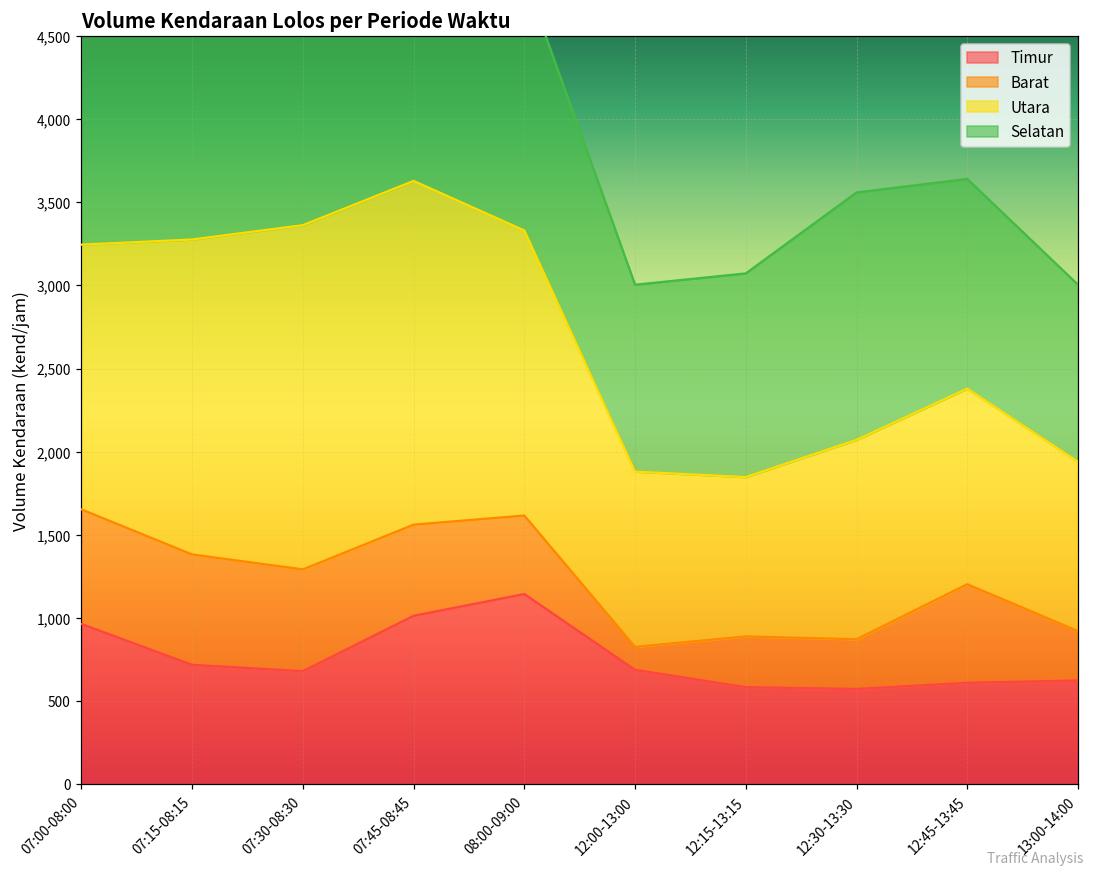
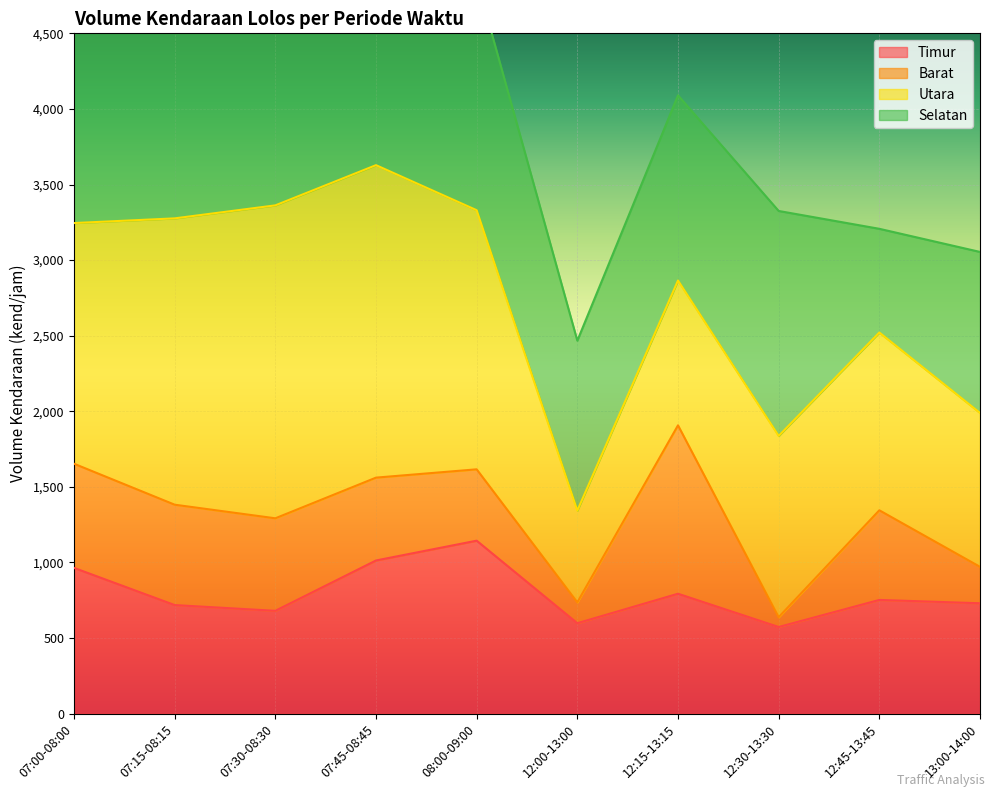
  {
    "Timur": {
      "07:00-08:00": "960",
      "07:15-08:15": "720",
      "07:30-08:30": "680",
      "07:45-08:45": "1,010",
      "08:00-09:00": "1,140",
-     "12:00-13:00": "690",
-     "12:15-13:15": "580",
+     "12:00-13:00": "600",
+     "12:15-13:15": "790",
      "12:30-13:30": "570",
-     "12:45-13:45": "610",
-     "13:00-14:00": "620"
+     "12:45-13:45": "750",
+     "13:00-14:00": "730"
    },
    "Barat": {
      "07:00-08:00": "690",
      "07:15-08:15": "660",
      "07:30-08:30": "610",
      "07:45-08:45": "550",
      "08:00-09:00": "470",
      "12:00-13:00": "140",
-     "12:15-13:15": "310",
-     "12:30-13:30": "300",
+     "12:15-13:15": "1,110",
+     "12:30-13:30": "70",
      "12:45-13:45": "590",
-     "13:00-14:00": "300"
+     "13:00-14:00": "240"
    },
    "Utara": {
      "07:00-08:00": "1,590",
      "07:15-08:15": "1,890",
      "07:30-08:30": "2,070",
      "07:45-08:45": "2,070",
      "08:00-09:00": "1,710",
-     "12:00-13:00": "1,050",
+     "12:00-13:00": "610",
      "12:15-13:15": "960",
      "12:30-13:30": "1,200",
      "12:45-13:45": "1,180",
      "13:00-14:00": "1,020"
    },
    "Selatan": {
      "12:00-13:00": "1,120",
      "12:15-13:15": "1,230",
      "12:30-13:30": "1,490",
-     "12:45-13:45": "1,260",
+     "12:45-13:45": "690",
      "13:00-14:00": "1,070"
    }
  }
